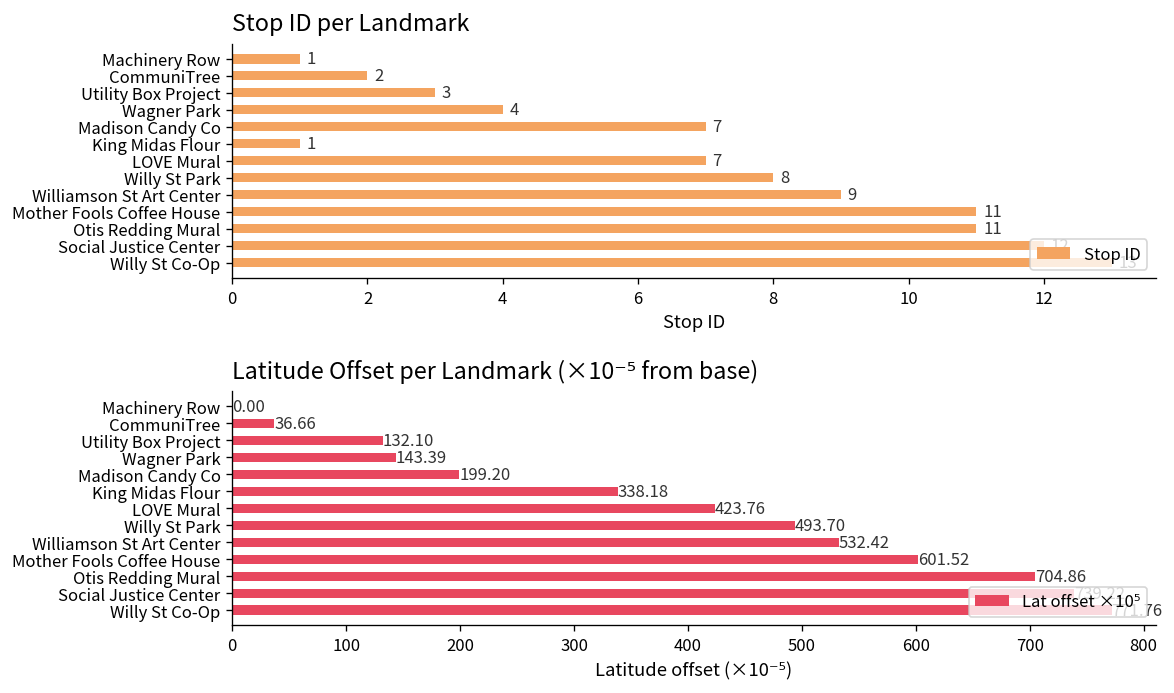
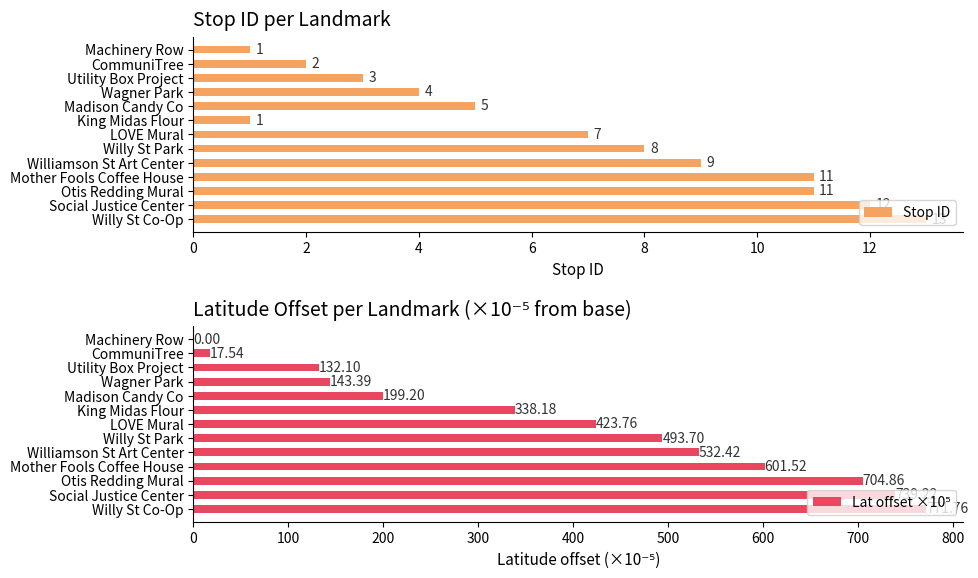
  {
    "Stop ID per Landmark": {
      "Machinery Row": 1,
      "CommuniTree": 2,
      "Utility Box Project": 3,
      "Wagner Park": 4,
-     "Madison Candy Co": 7,
+     "Madison Candy Co": 5,
      "King Midas Flour": 1,
      "LOVE Mural": 7,
      "Willy St Park": 8,
      "Williamson St Art Center": 9,
      "Mother Fools Coffee House": 11,
      "Otis Redding Mural": 11
    },
    "Latitude Offset per Landmark (×10⁻⁵ from base)": {
      "Machinery Row": 0.00,
-     "CommuniTree": 36.66,
+     "CommuniTree": 17.54,
      "Utility Box Project": 132.10,
      "Wagner Park": 143.39,
      "Madison Candy Co": 199.20,
      "King Midas Flour": 338.18,
      "LOVE Mural": 423.76,
      "Willy St Park": 493.70,
      "Williamson St Art Center": 532.42,
      "Mother Fools Coffee House": 601.52,
      "Otis Redding Mural": 704.86
    }
  }
